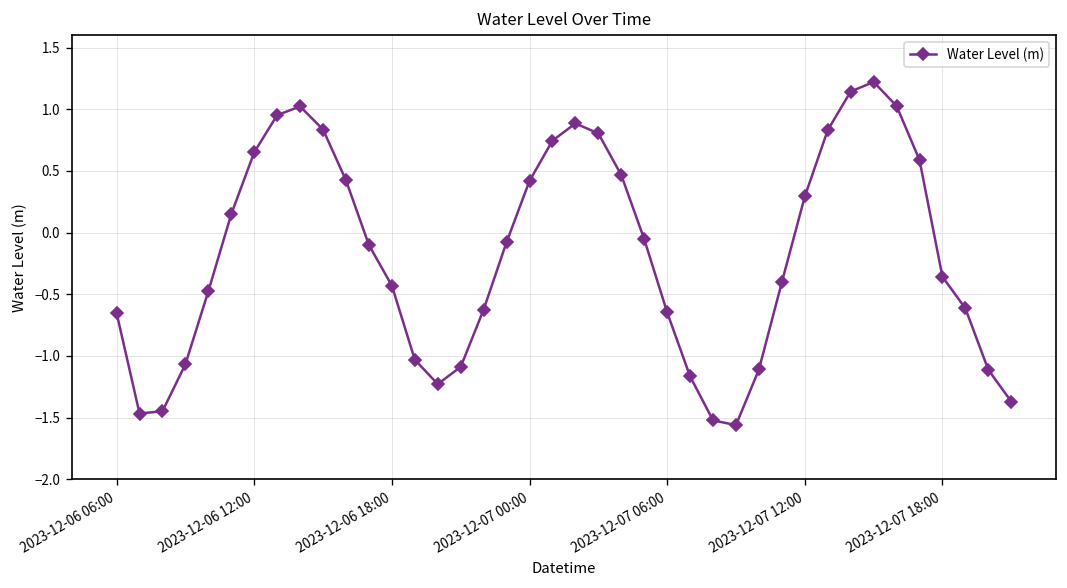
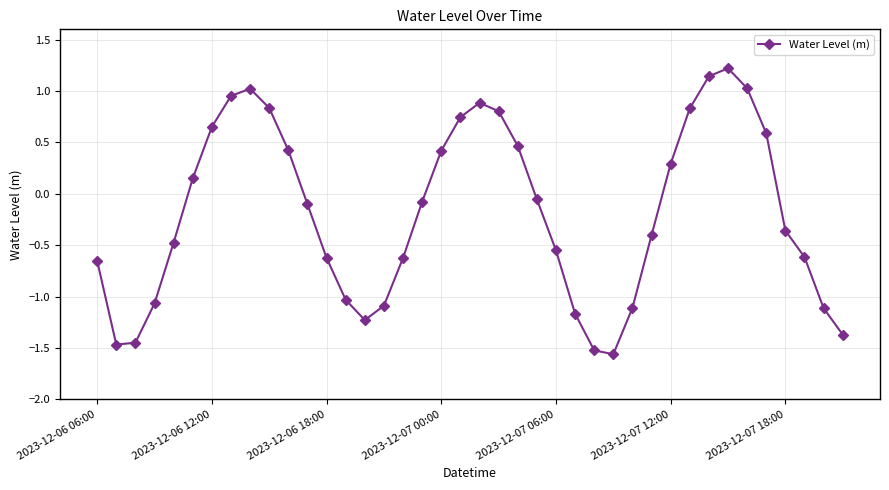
  {
    "2023-12-06 06:00": -0.65,
    "2023-12-06 12:00": 0.65,
-   "2023-12-06 18:00": -0.43,
+   "2023-12-06 18:00": -0.62,
    "2023-12-07 00:00": 0.42,
-   "2023-12-07 06:00": -0.65,
+   "2023-12-07 06:00": -0.55,
    "2023-12-07 12:00": 0.29,
    "2023-12-07 18:00": -0.36
  }
